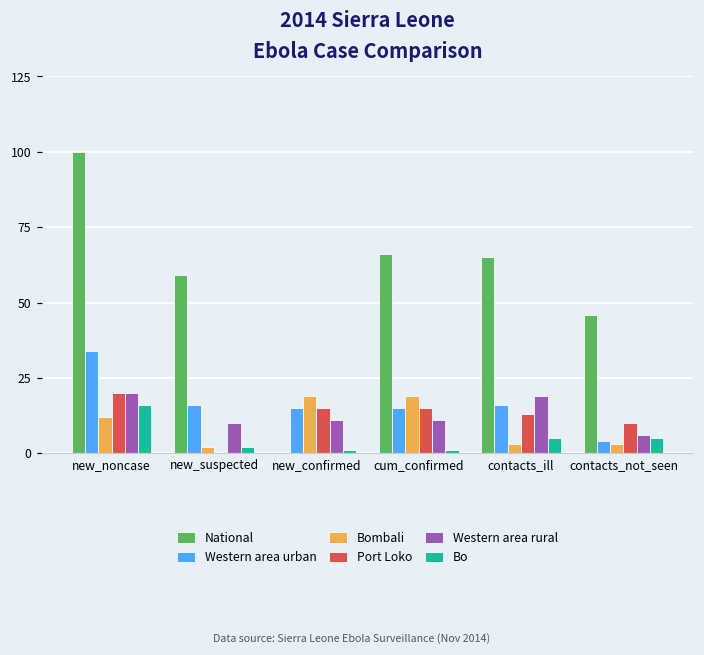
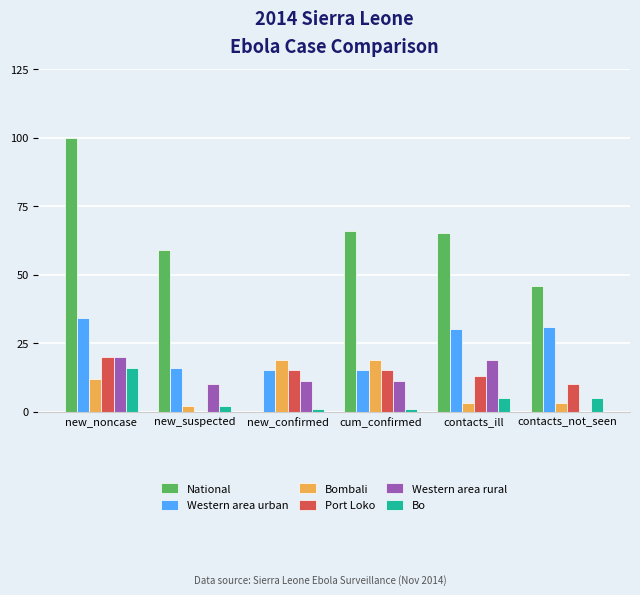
  {
    "National": {
      "new_noncase": 100,
      "new_suspected": 59,
      "new_confirmed": 0,
      "cum_confirmed": 66,
      "contacts_ill": 65,
      "contacts_not_seen": 46
    },
    "Western area urban": {
      "new_noncase": 34,
      "new_suspected": 16,
      "new_confirmed": 15,
      "cum_confirmed": 15,
-     "contacts_ill": 16,
-     "contacts_not_seen": 4
+     "contacts_ill": 30,
+     "contacts_not_seen": 31
    },
    "Bombali": {
      "new_noncase": 12,
      "new_suspected": 2,
      "new_confirmed": 19,
      "cum_confirmed": 19,
      "contacts_ill": 3,
      "contacts_not_seen": 3
    },
    "Port Loko": {
      "new_noncase": 20,
      "new_suspected": 0,
      "new_confirmed": 15,
      "cum_confirmed": 15,
      "contacts_ill": 13,
      "contacts_not_seen": 10
    },
    "Western area rural": {
      "new_noncase": 20,
      "new_suspected": 10,
      "new_confirmed": 11,
      "cum_confirmed": 11,
      "contacts_ill": 19,
-     "contacts_not_seen": 6
+     "contacts_not_seen": 0
    },
    "Bo": {
      "new_noncase": 16,
      "new_suspected": 2,
      "new_confirmed": 1,
      "cum_confirmed": 1,
      "contacts_ill": 5,
      "contacts_not_seen": 5
    }
  }
